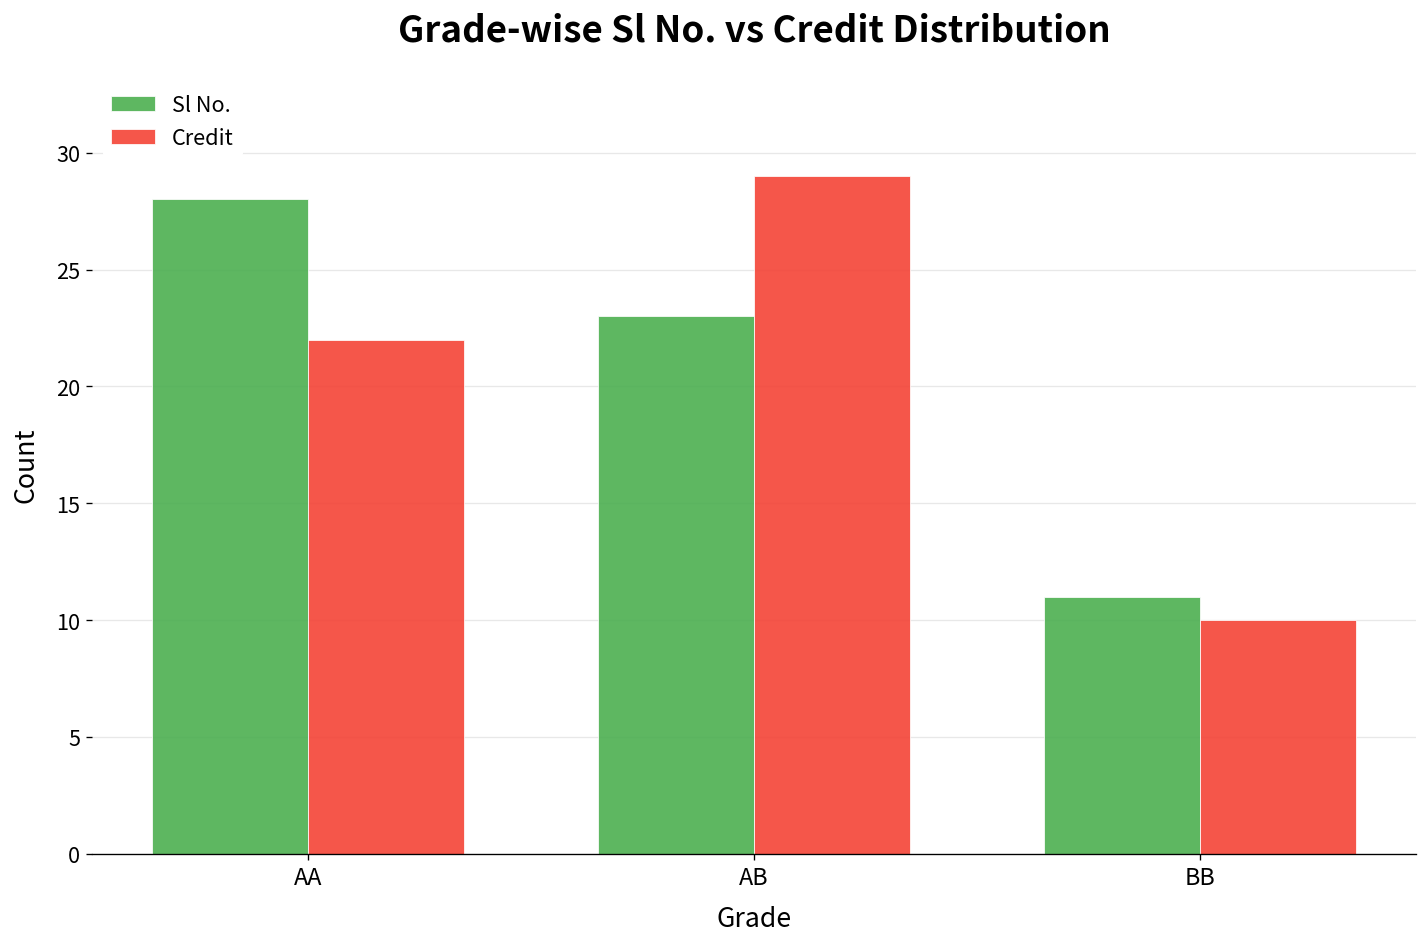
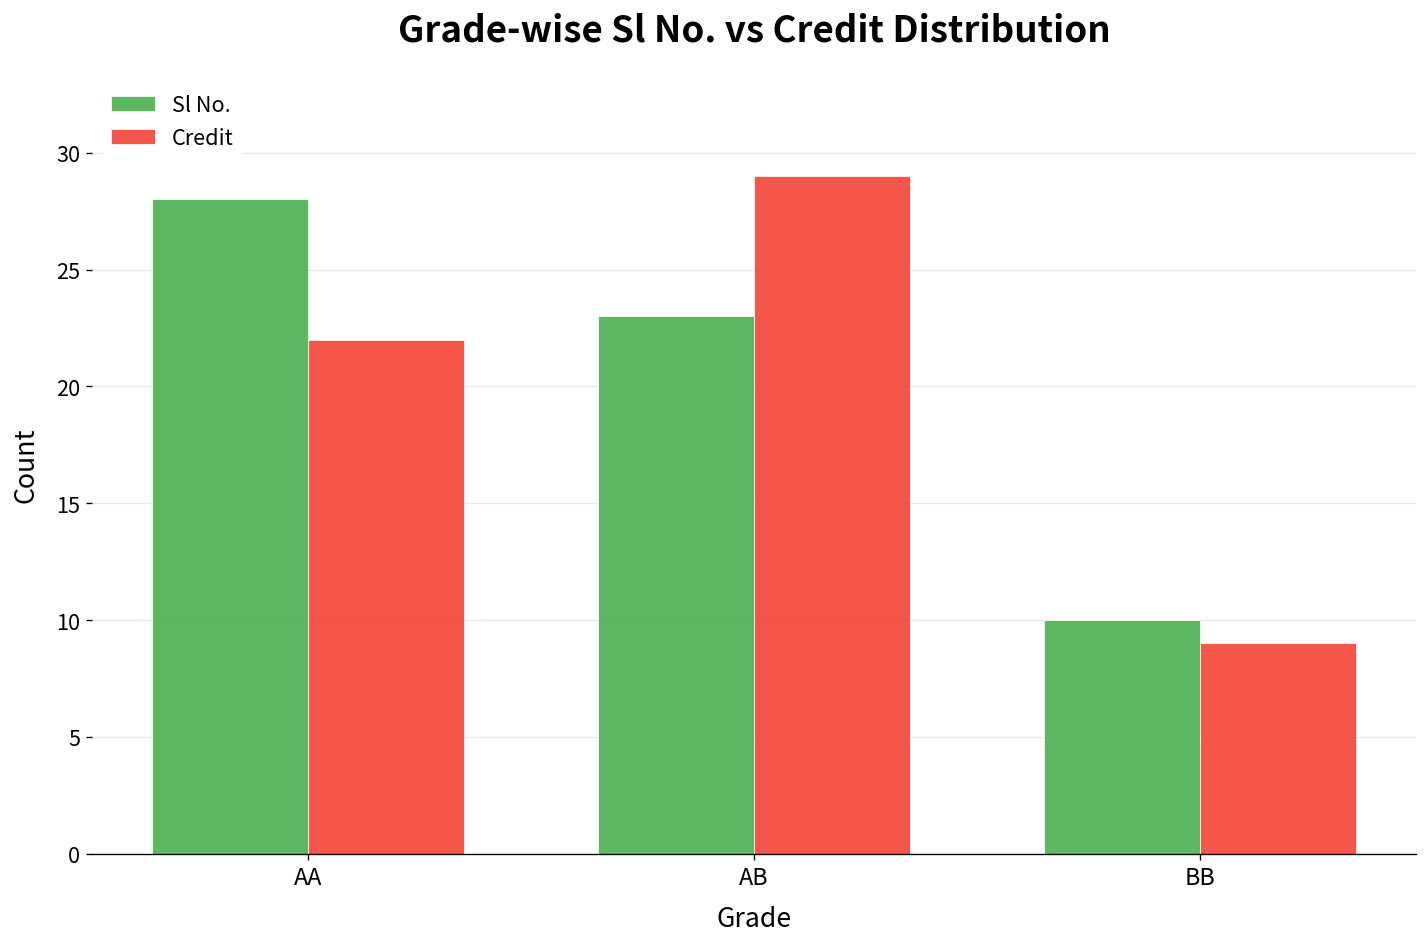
  {
    "Sl No.": {
      "AA": 28,
      "AB": 23,
-     "BB": 11
+     "BB": 10
    },
    "Credit": {
      "AA": 22,
      "AB": 29,
-     "BB": 10
+     "BB": 9
    }
  }
